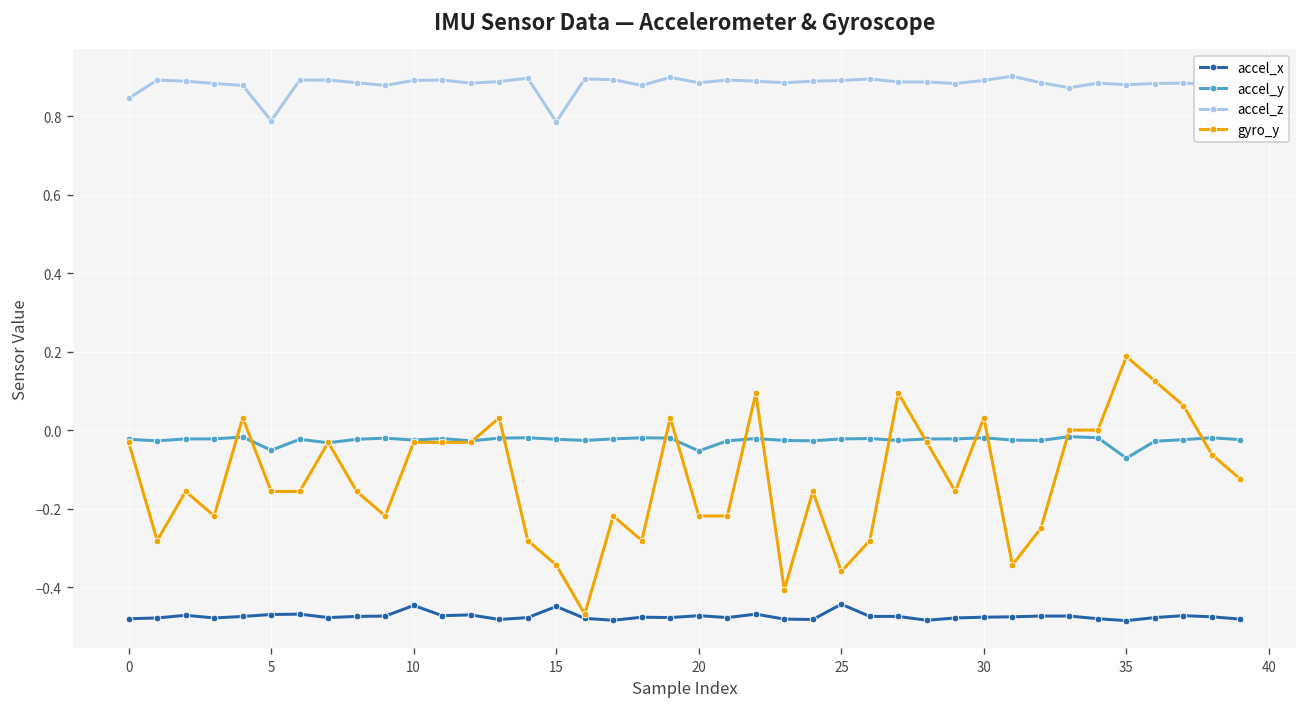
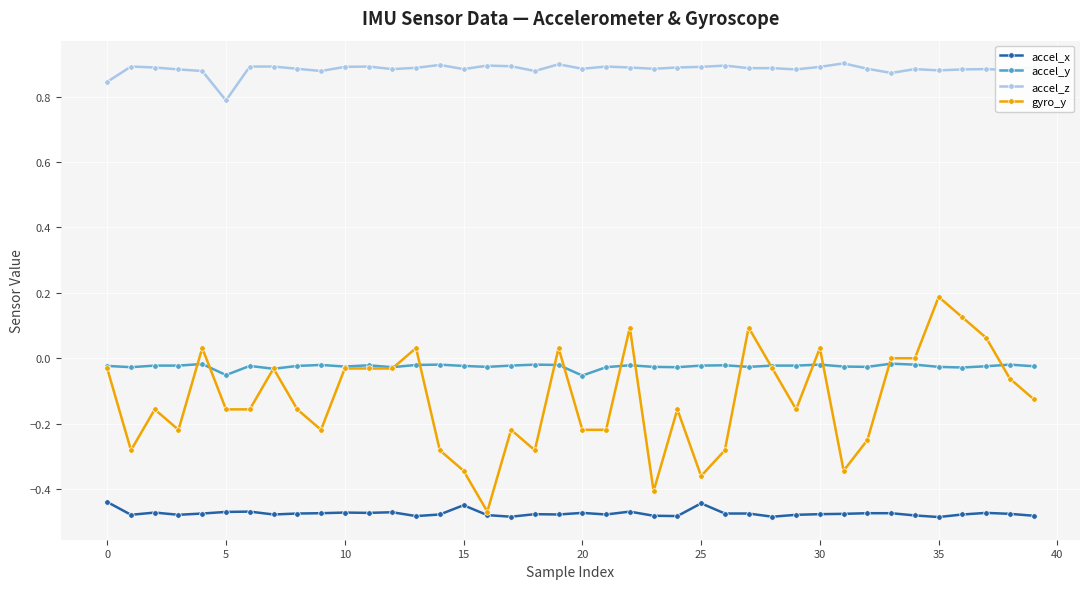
  {
    "accel_x": {
-     "0": -0.48,
+     "0": -0.44,
      "5": -0.47,
-     "10": -0.45,
+     "10": -0.47,
      "15": -0.45,
      "20": -0.47,
      "25": -0.44,
      "30": -0.48,
      "35": -0.49
    },
    "accel_y": {
      "0": -0.02,
      "5": -0.05,
      "15": -0.02,
      "20": -0.05,
      "25": -0.02,
      "30": -0.02,
-     "35": -0.07
+     "35": -0.03
    },
    "accel_z": {
      "0": 0.84,
      "5": 0.79,
      "10": 0.89,
-     "15": 0.79,
+     "15": 0.88,
      "20": 0.88,
      "25": 0.89,
      "30": 0.89,
      "35": 0.88
    },
    "gyro_y": {
      "0": -0.03,
      "5": -0.16,
      "15": -0.34,
      "20": -0.22,
      "25": -0.36,
      "30": 0.03,
      "35": 0.19
    }
  }
